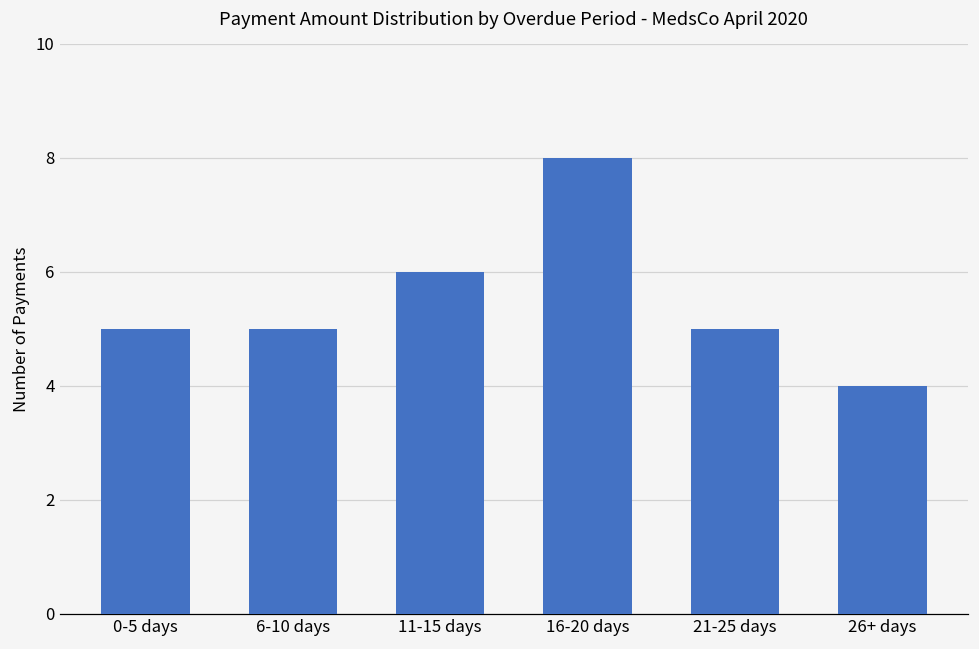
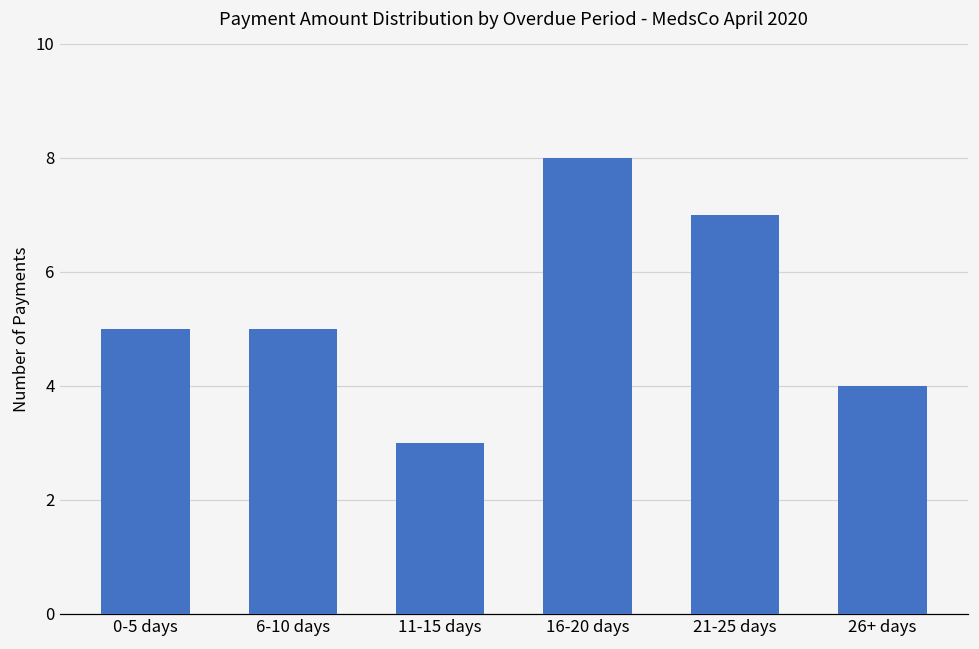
  {
    "0-5 days": 5,
    "6-10 days": 5,
-   "11-15 days": 6,
+   "11-15 days": 3,
    "16-20 days": 8,
-   "21-25 days": 5,
+   "21-25 days": 7,
    "26+ days": 4
  }
